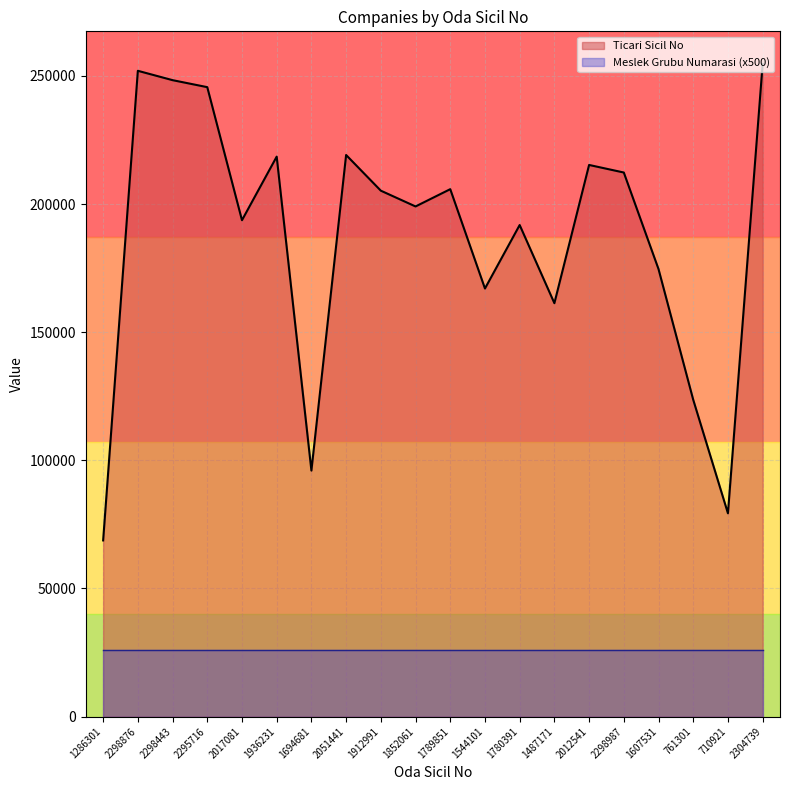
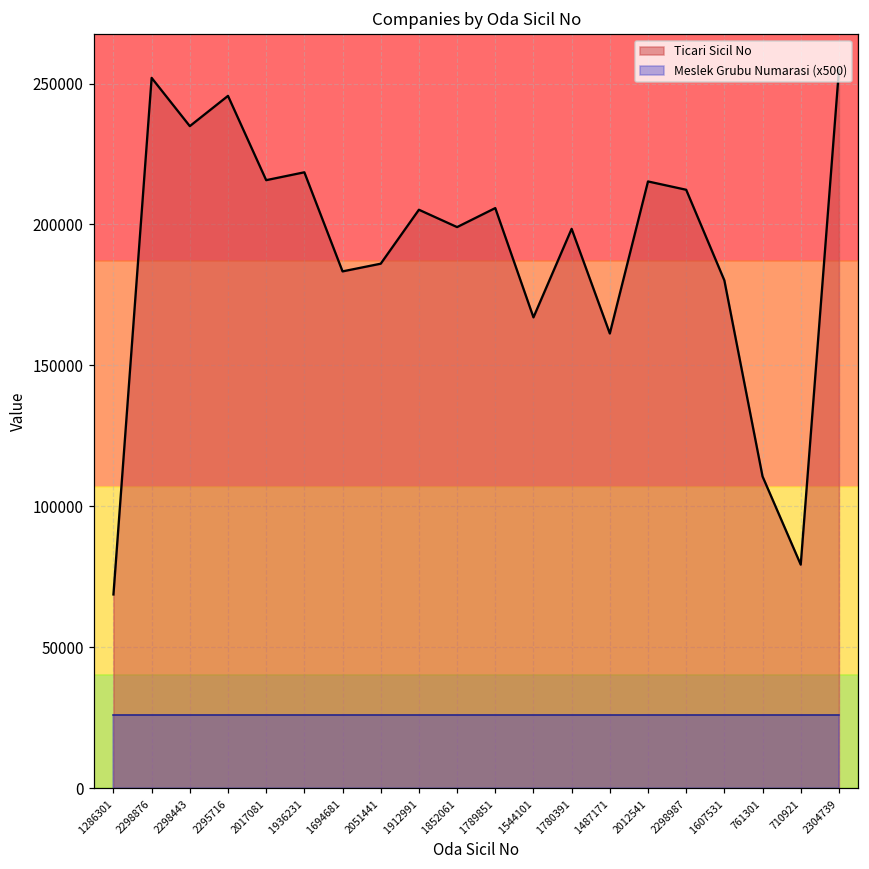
  {
    "Ticari Sicil No": {
      "1286301": 69000,
      "2298876": 252000,
-     "2298443": 248000,
+     "2298443": 235000,
      "2295716": 246000,
-     "2017081": 194000,
+     "2017081": 216000,
      "1936231": 219000,
-     "1694681": 96000,
-     "2051441": 219000,
+     "1694681": 183000,
+     "2051441": 186000,
      "1912991": 205000,
      "1852061": 199000,
      "1789851": 206000,
      "1544101": 167000,
-     "1780391": 192000,
+     "1780391": 198000,
      "1487171": 161000,
      "2012541": 215000,
      "2298987": 212000,
-     "1607531": 175000,
-     "761301": 124000,
+     "1607531": 180000,
+     "761301": 111000,
      "710921": 79000
    },
    "Meslek Grubu Numarasi (x500)": {
      "1286301": 26000,
      "2298876": 26000,
      "2298443": 26000,
      "2295716": 26000,
      "2017081": 26000,
      "1936231": 26000,
      "1694681": 26000,
      "2051441": 26000,
      "1912991": 26000,
      "1852061": 26000,
      "1789851": 26000,
      "1544101": 26000,
      "1780391": 26000,
      "1487171": 26000,
      "2012541": 26000,
      "2298987": 26000,
      "1607531": 26000,
      "761301": 26000,
      "710921": 26000,
      "2304739": 26000
    }
  }
